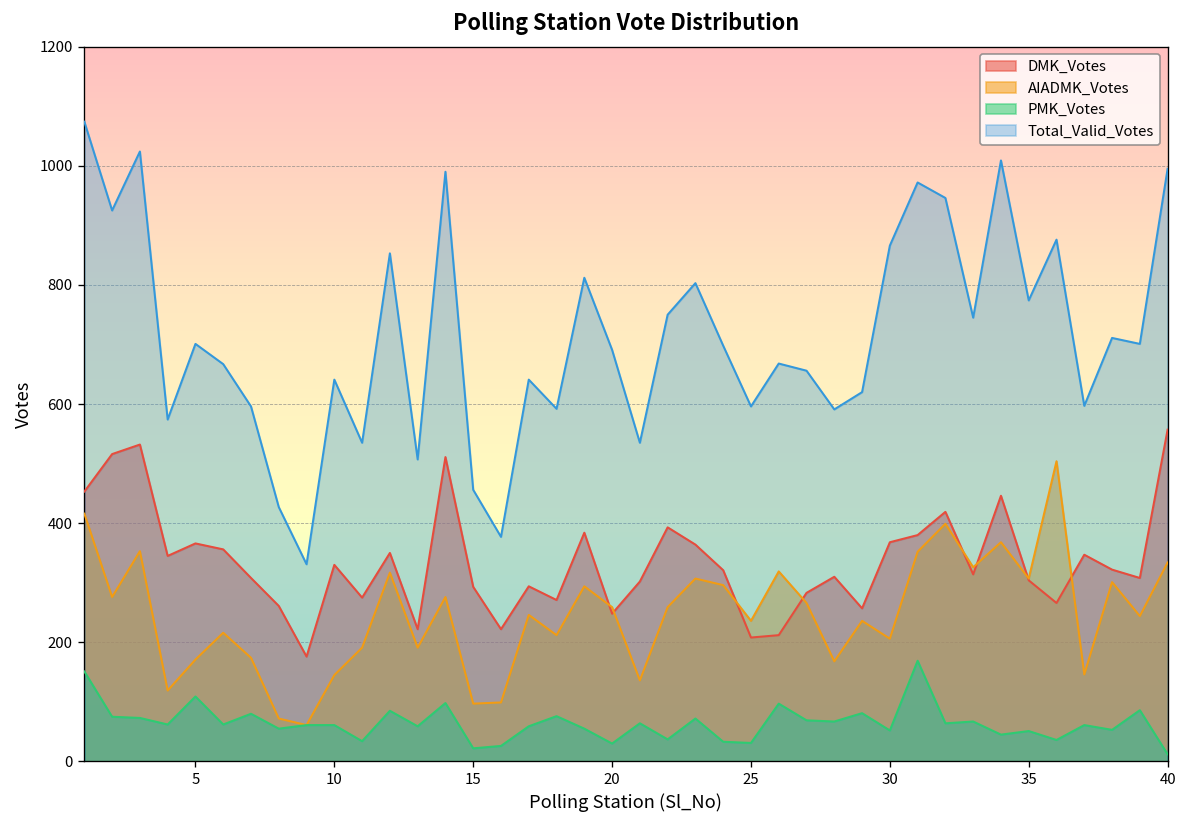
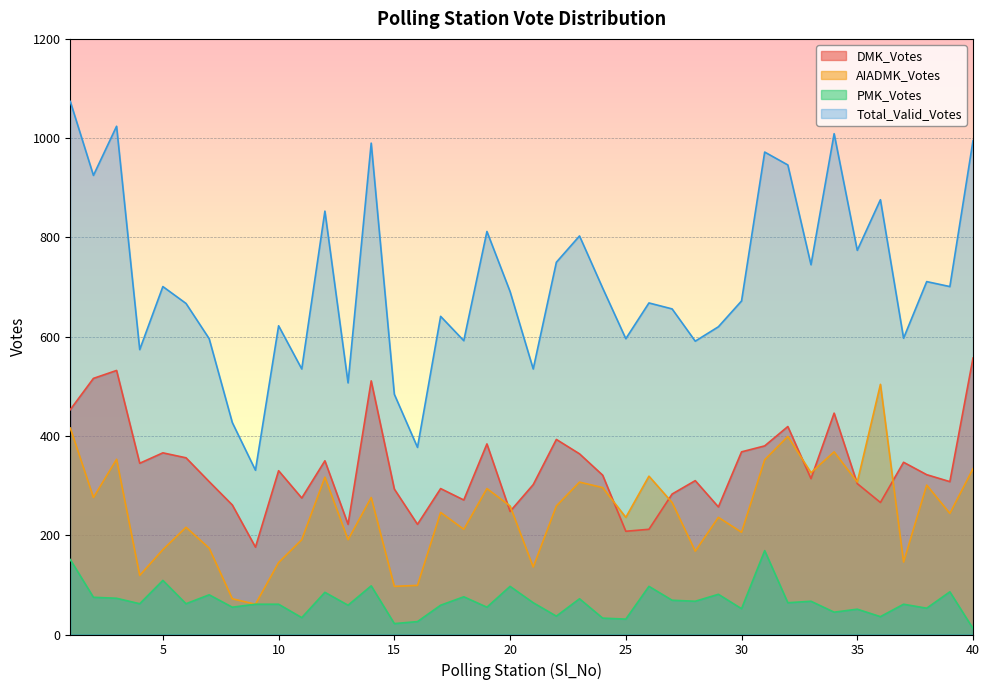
  {
    "DMK_Votes": {
      "5": 370,
      "10": 330,
      "15": 290,
      "20": 250,
      "25": 210,
      "30": 370,
      "40": 560
    },
    "AIADMK_Votes": {
      "5": 170,
      "10": 150,
      "15": 100,
      "20": 260,
      "25": 240,
      "30": 210,
      "40": 330
    },
    "PMK_Votes": {
      "5": 110,
      "10": 60,
      "15": 20,
-     "20": 30,
+     "20": 100,
      "25": 30,
      "30": 50,
      "35": 50,
      "40": 10
    },
    "Total_Valid_Votes": {
      "5": 700,
-     "10": 640,
-     "15": 460,
+     "10": 620,
+     "15": 480,
      "20": 690,
      "25": 600,
-     "30": 870,
+     "30": 670,
      "35": 770,
      "40": 1000
    }
  }
